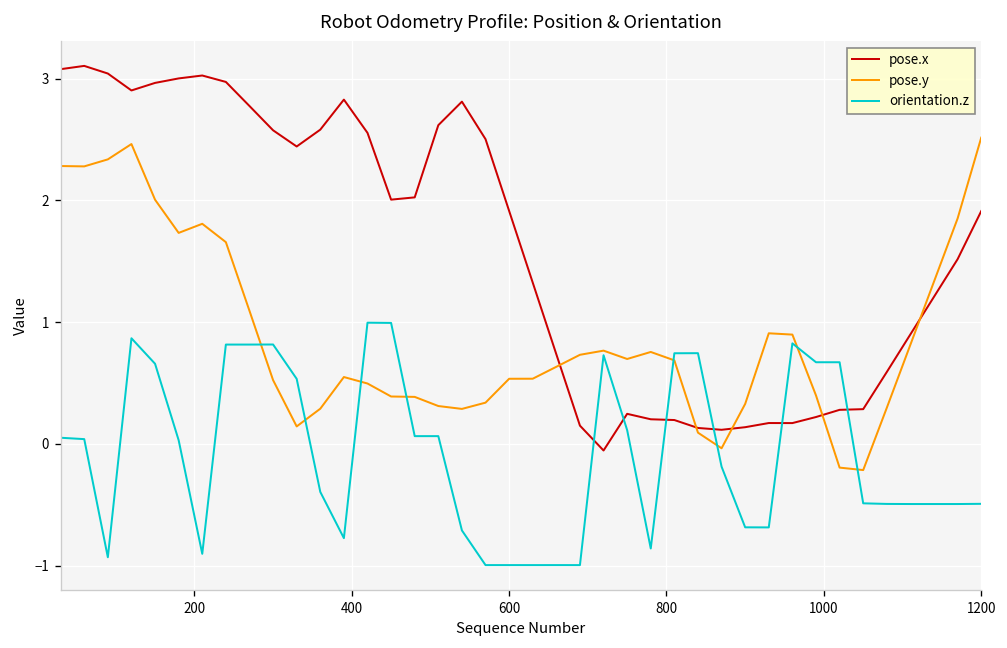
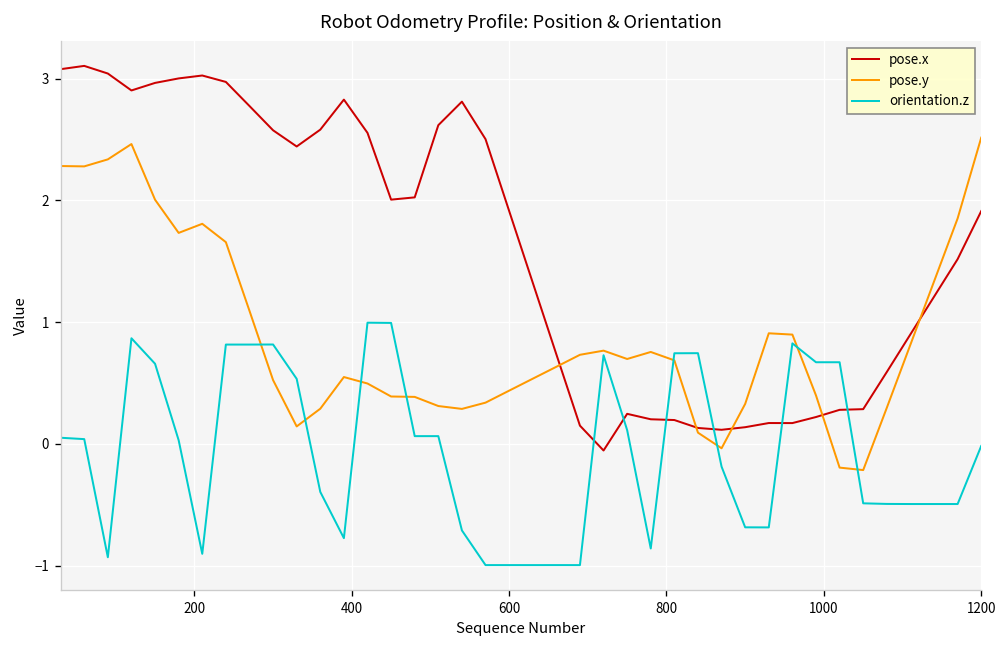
  {
    "pose.x": {
      "600": 1.91,
      "1200": 1.91
    },
    "pose.y": {
-     "600": 0.53,
+     "600": 0.44,
      "1200": 2.52
    },
    "orientation.z": {
      "600": -1.00,
-     "1200": -0.49
+     "1200": -0.02
    }
  }
